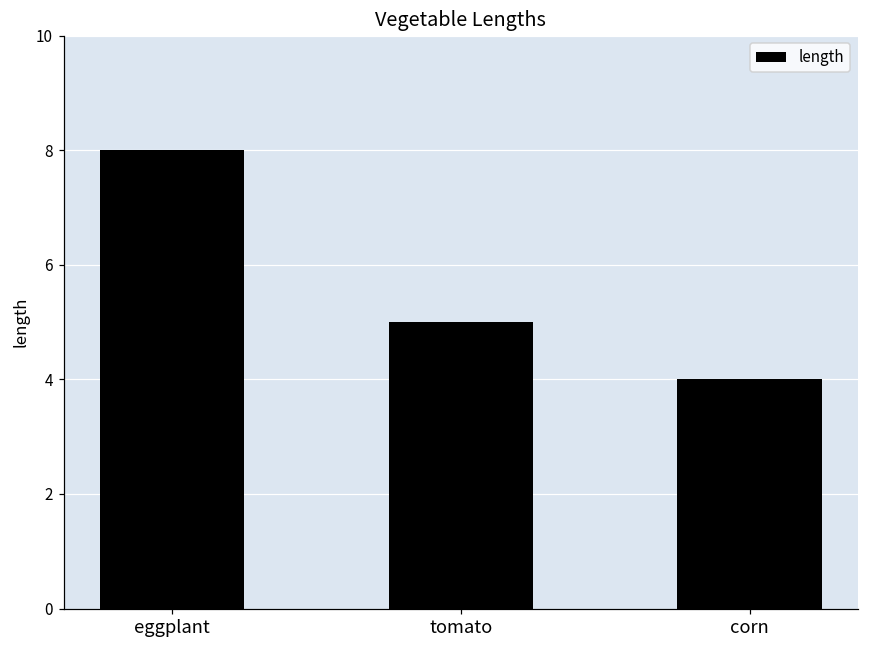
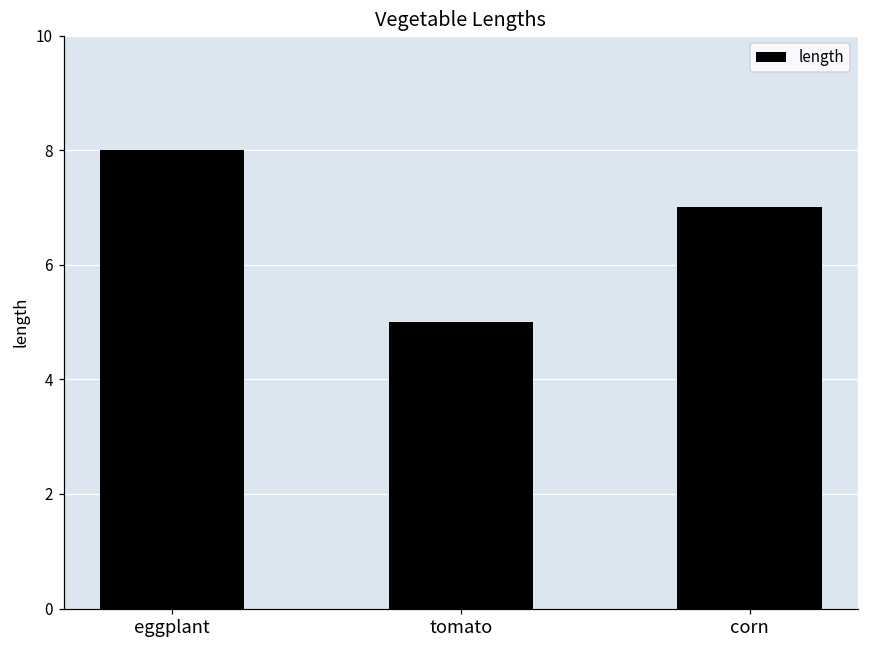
  {
    "eggplant": 8,
    "tomato": 5,
-   "corn": 4
+   "corn": 7
  }
